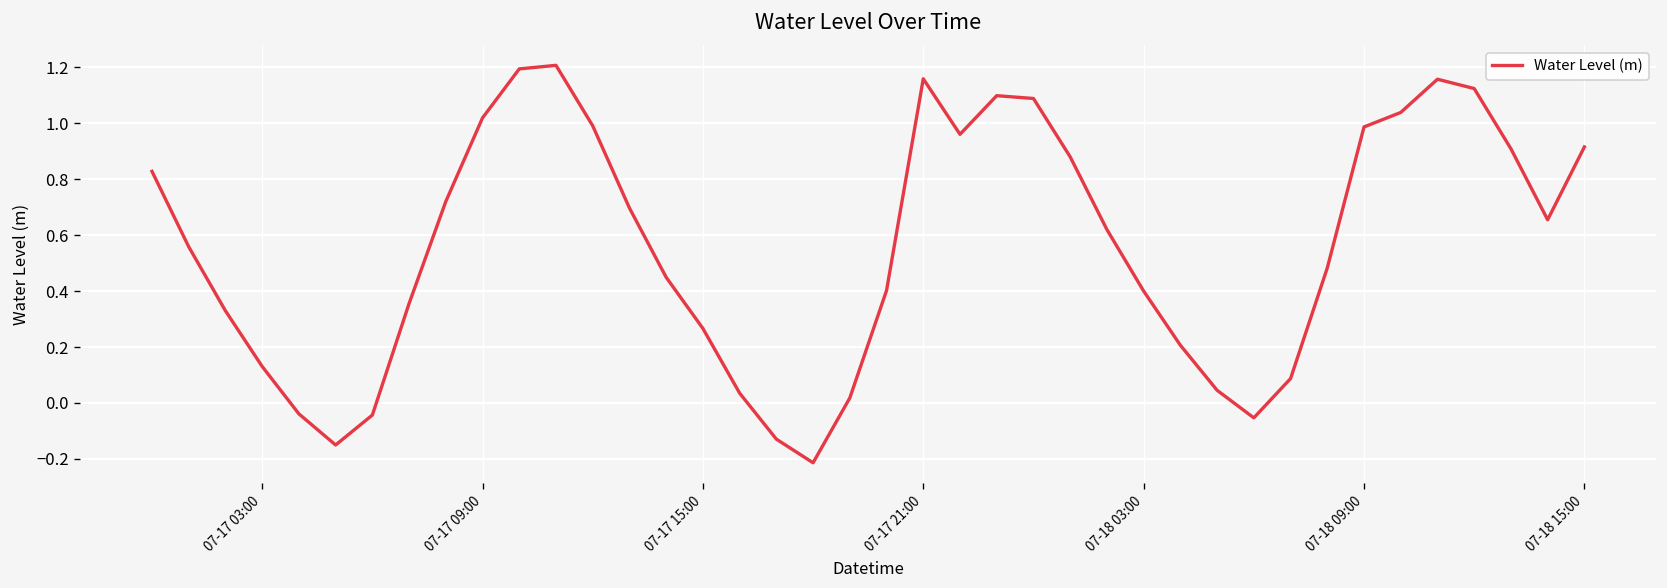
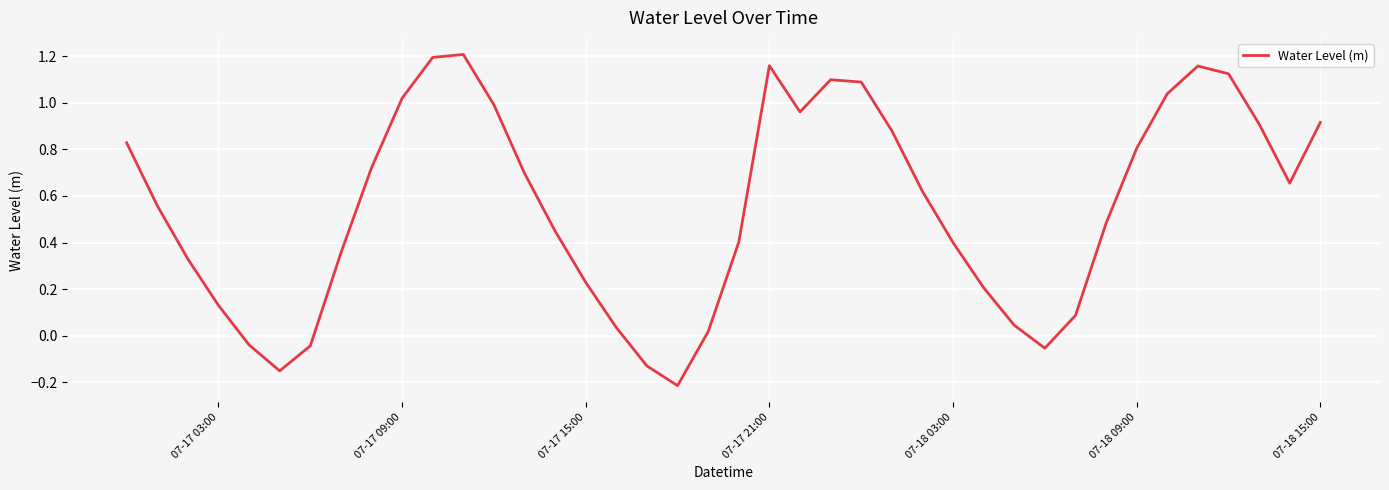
  {
    "07-17 03:00": 0.13,
    "07-17 09:00": 1.02,
-   "07-17 15:00": 0.27,
+   "07-17 15:00": 0.23,
    "07-17 21:00": 1.16,
    "07-18 03:00": 0.40,
-   "07-18 09:00": 0.99,
+   "07-18 09:00": 0.80,
    "07-18 15:00": 0.92
  }
